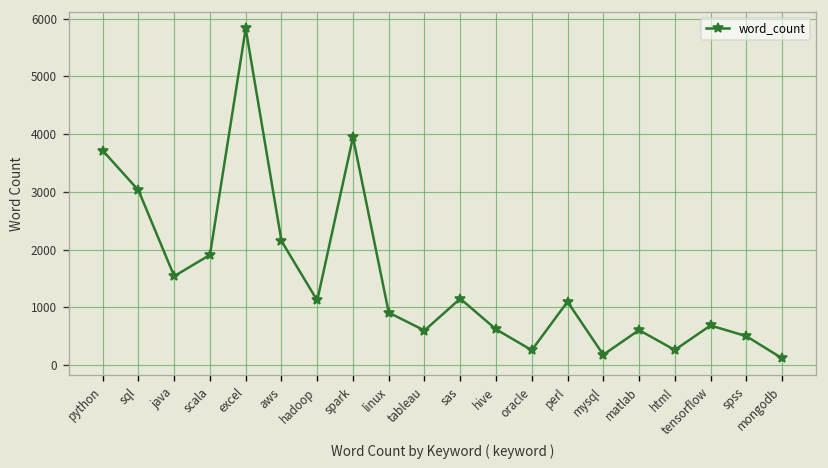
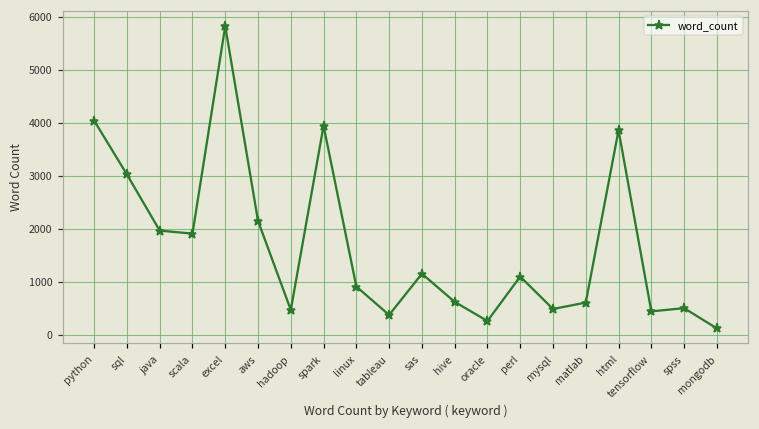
  {
-   "python": 3700,
+   "python": 4000,
    "sql": 3000,
-   "java": 1500,
+   "java": 2000,
    "scala": 1900,
    "excel": 5800,
    "aws": 2200,
-   "hadoop": 1100,
+   "hadoop": 500,
    "spark": 3900,
    "linux": 900,
-   "tableau": 600,
+   "tableau": 400,
    "sas": 1200,
    "hive": 600,
    "oracle": 300,
    "perl": 1100,
-   "mysql": 200,
+   "mysql": 500,
    "matlab": 600,
-   "html": 300,
-   "tensorflow": 700,
+   "html": 3900,
+   "tensorflow": 400,
    "spss": 500,
    "mongodb": 100
  }
